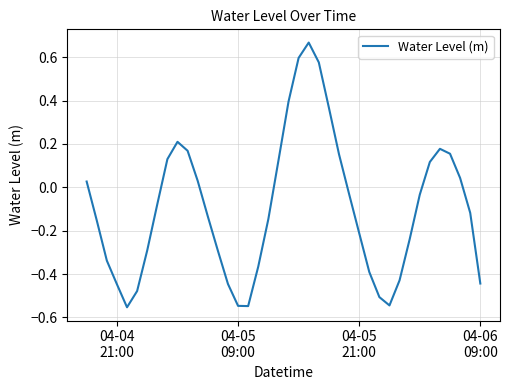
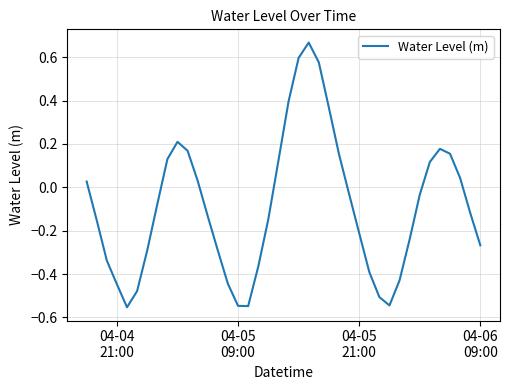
  {
    "04-04 21:00": -0.45,
    "04-05 09:00": -0.55,
    "04-05 21:00": -0.21,
-   "04-06 09:00": -0.44
+   "04-06 09:00": -0.27
  }
